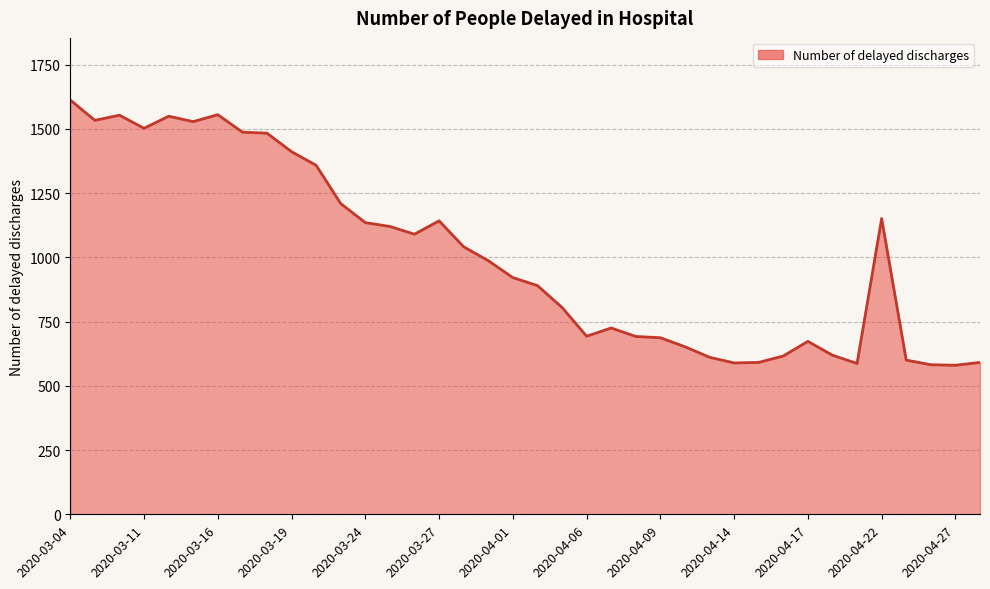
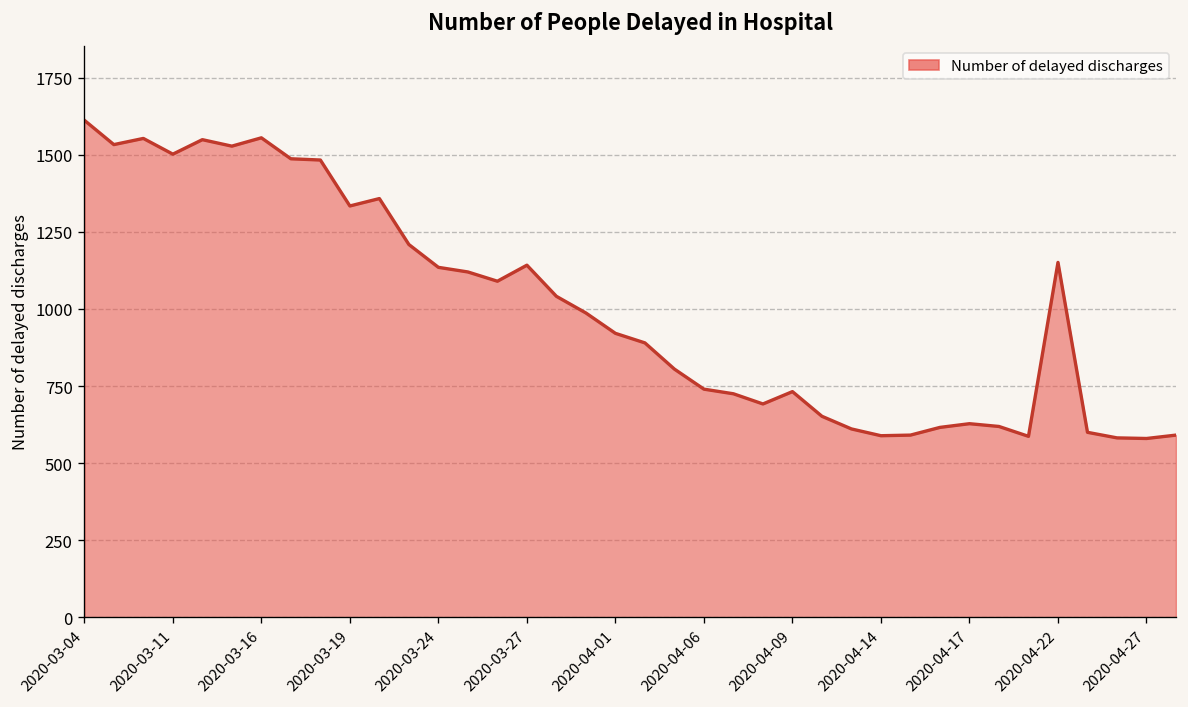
  {
    "2020-03-04": 1610,
    "2020-03-11": 1500,
    "2020-03-16": 1560,
-   "2020-03-19": 1410,
+   "2020-03-19": 1330,
    "2020-03-24": 1140,
    "2020-03-27": 1140,
    "2020-04-01": 920,
-   "2020-04-06": 690,
-   "2020-04-09": 690,
+   "2020-04-06": 740,
+   "2020-04-09": 730,
    "2020-04-14": 590,
-   "2020-04-17": 670,
+   "2020-04-17": 630,
    "2020-04-22": 1150,
    "2020-04-27": 580
  }
